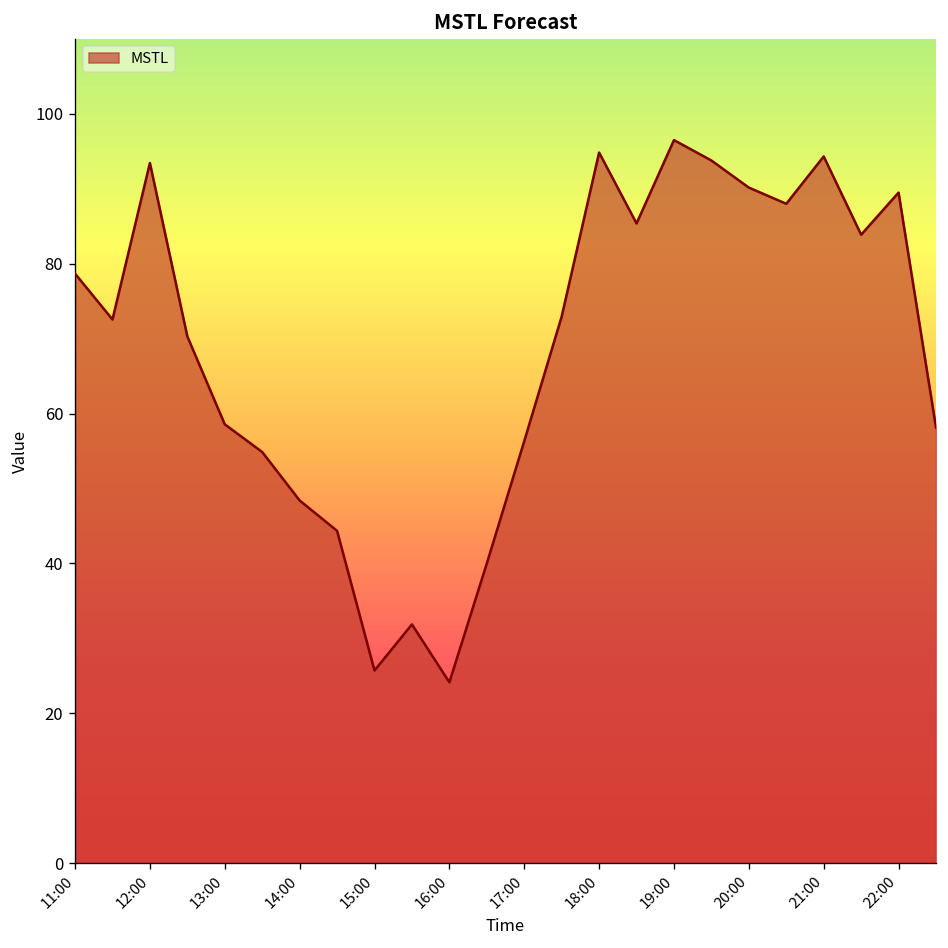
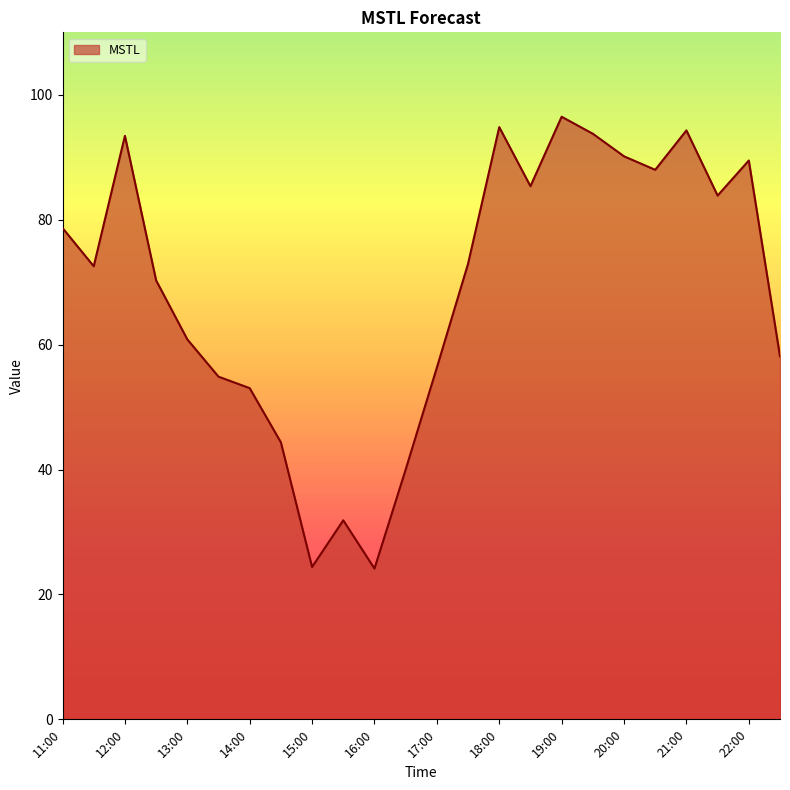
  {
    "11:00": 79,
    "12:00": 93,
-   "13:00": 59,
-   "14:00": 48,
-   "15:00": 26,
+   "13:00": 61,
+   "14:00": 53,
+   "15:00": 24,
    "16:00": 24,
    "17:00": 56,
    "18:00": 95,
    "19:00": 96,
    "20:00": 90,
    "21:00": 94,
    "22:00": 89
  }
